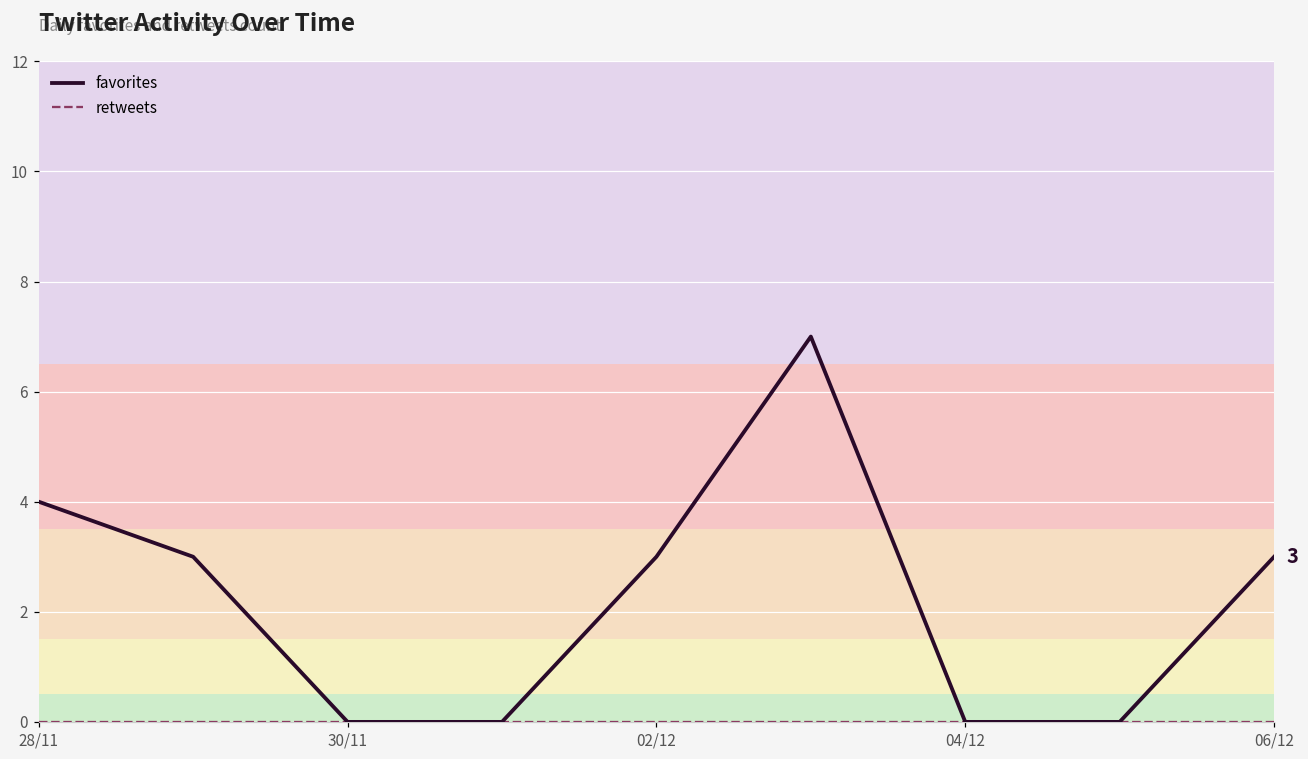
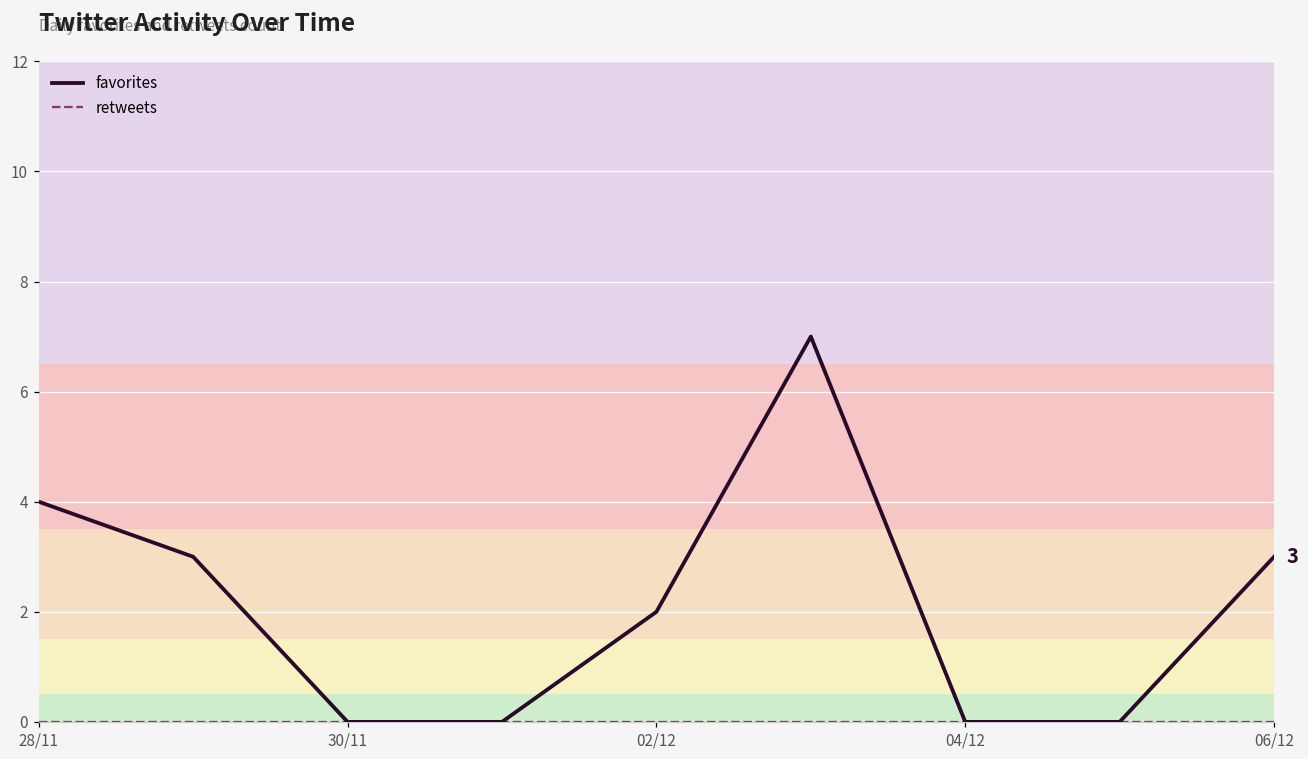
  {
    "favorites": {
      "28/11": 4,
-     "02/12": 3
+     "02/12": 2
    },
    "retweets": {
      "28/11": 0,
      "02/12": 0,
      "06/12": 0
    }
  }
